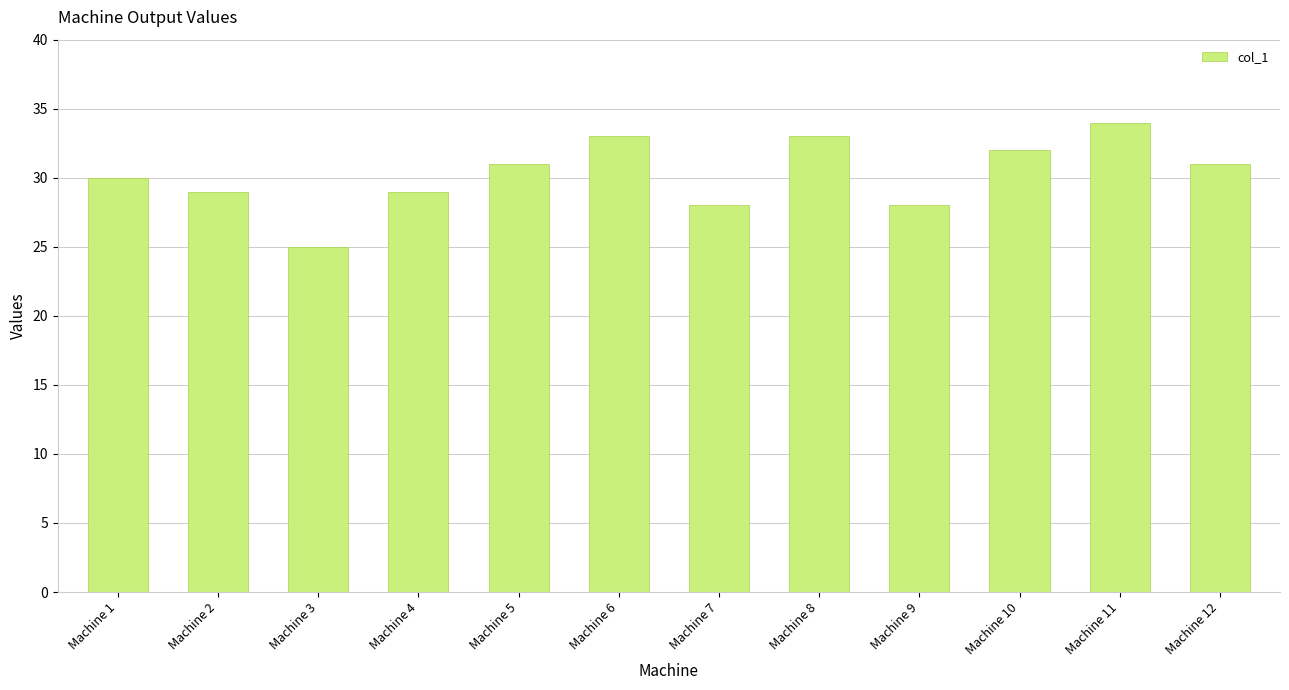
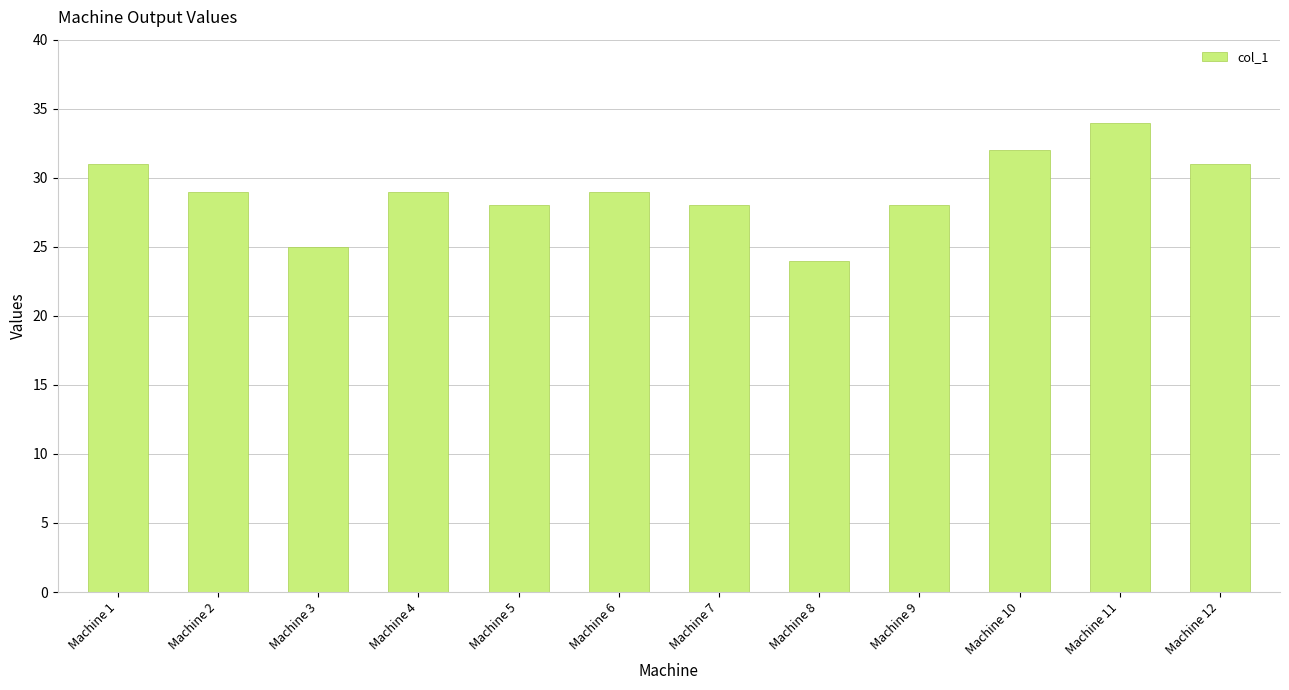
  {
-   "Machine 1": 30,
+   "Machine 1": 31,
    "Machine 2": 29,
    "Machine 3": 25,
    "Machine 4": 29,
-   "Machine 5": 31,
-   "Machine 6": 33,
+   "Machine 5": 28,
+   "Machine 6": 29,
    "Machine 7": 28,
-   "Machine 8": 33,
+   "Machine 8": 24,
    "Machine 9": 28,
    "Machine 10": 32,
    "Machine 11": 34,
    "Machine 12": 31
  }
